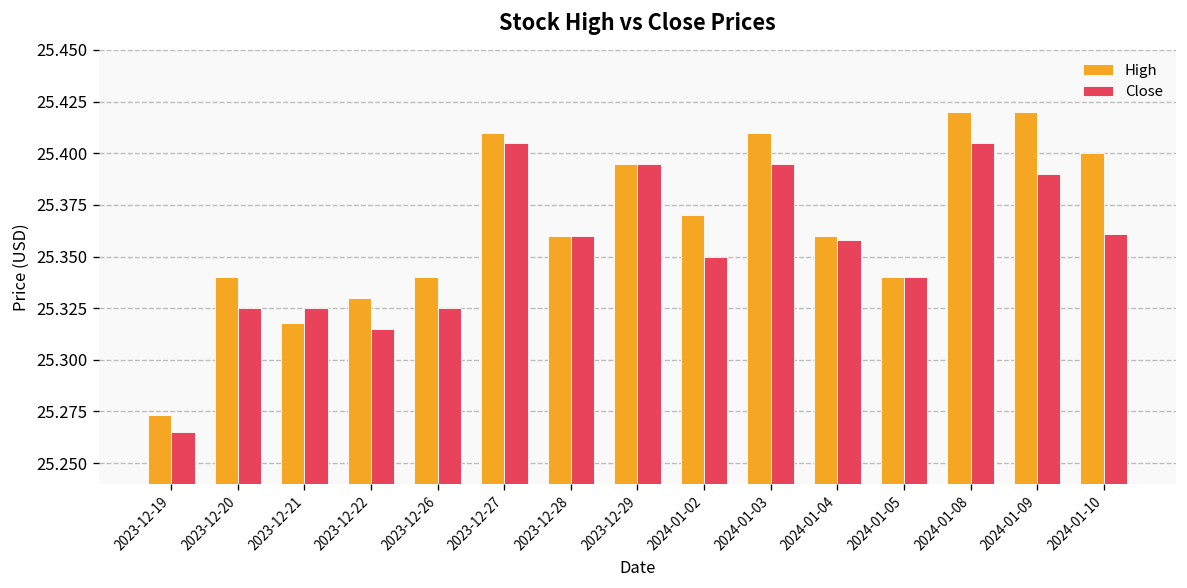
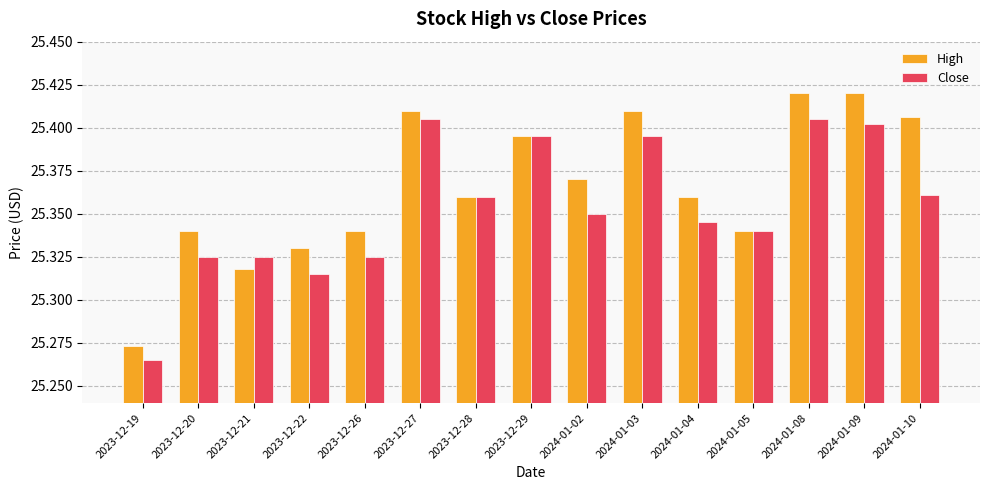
  {
    "High": {
      "2023-12-19": 25.273,
      "2023-12-20": 25.340,
      "2023-12-21": 25.318,
      "2023-12-22": 25.330,
      "2023-12-26": 25.340,
      "2023-12-27": 25.410,
      "2023-12-28": 25.360,
      "2023-12-29": 25.395,
      "2024-01-02": 25.370,
      "2024-01-03": 25.410,
      "2024-01-04": 25.360,
      "2024-01-05": 25.340,
      "2024-01-08": 25.420,
      "2024-01-09": 25.420,
-     "2024-01-10": 25.400
+     "2024-01-10": 25.406
    },
    "Close": {
      "2023-12-19": 25.265,
      "2023-12-20": 25.325,
      "2023-12-21": 25.325,
      "2023-12-22": 25.315,
      "2023-12-26": 25.325,
      "2023-12-27": 25.405,
      "2023-12-28": 25.360,
      "2023-12-29": 25.395,
      "2024-01-02": 25.350,
      "2024-01-03": 25.395,
-     "2024-01-04": 25.358,
+     "2024-01-04": 25.345,
      "2024-01-05": 25.340,
      "2024-01-08": 25.405,
-     "2024-01-09": 25.390,
+     "2024-01-09": 25.402,
      "2024-01-10": 25.361
    }
  }
